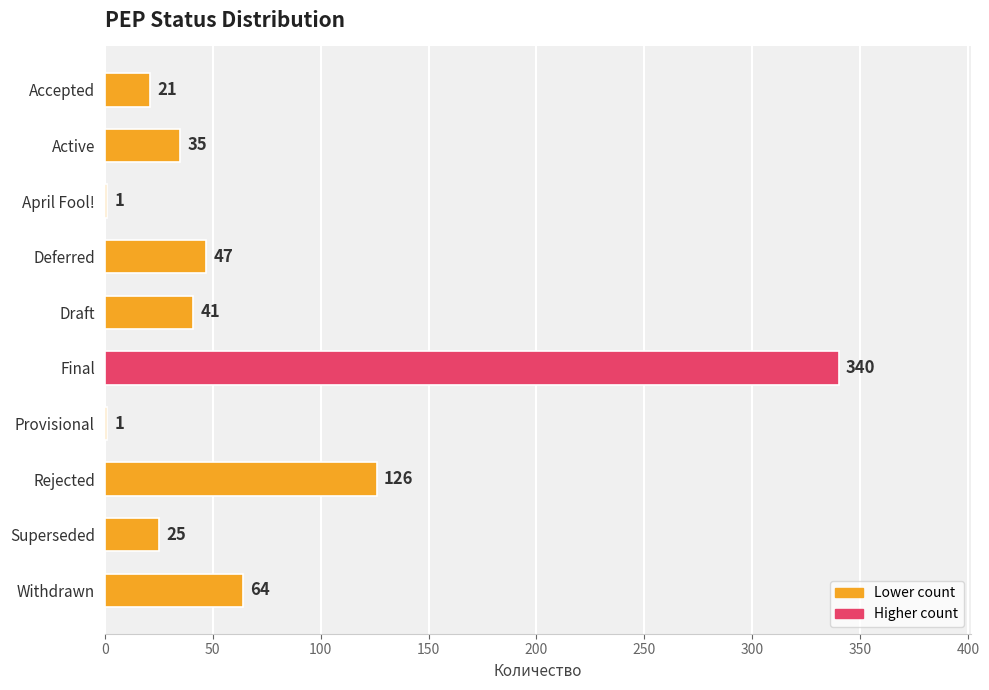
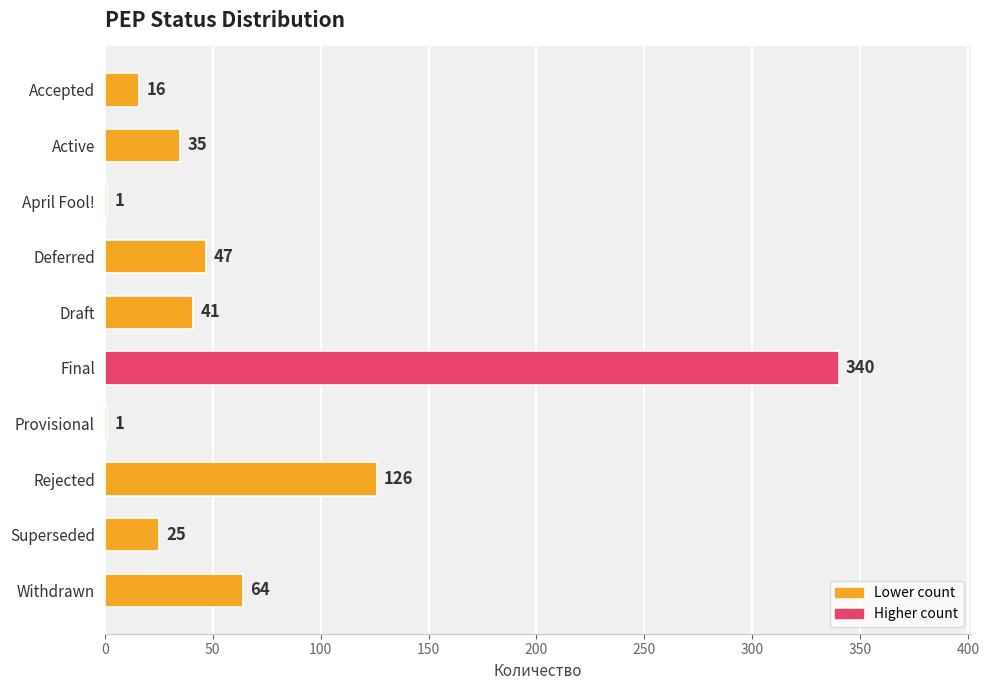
  {
-   "Accepted": 21,
+   "Accepted": 16,
    "Active": 35,
    "April Fool!": 1,
    "Deferred": 47,
    "Draft": 41,
    "Final": 340,
    "Provisional": 1,
    "Rejected": 126,
    "Superseded": 25,
    "Withdrawn": 64
  }
